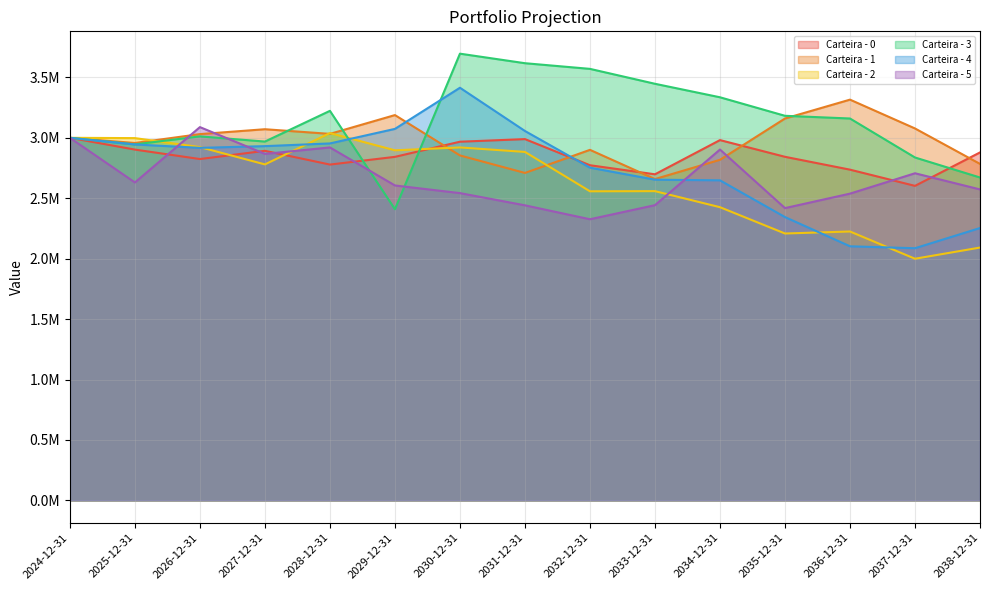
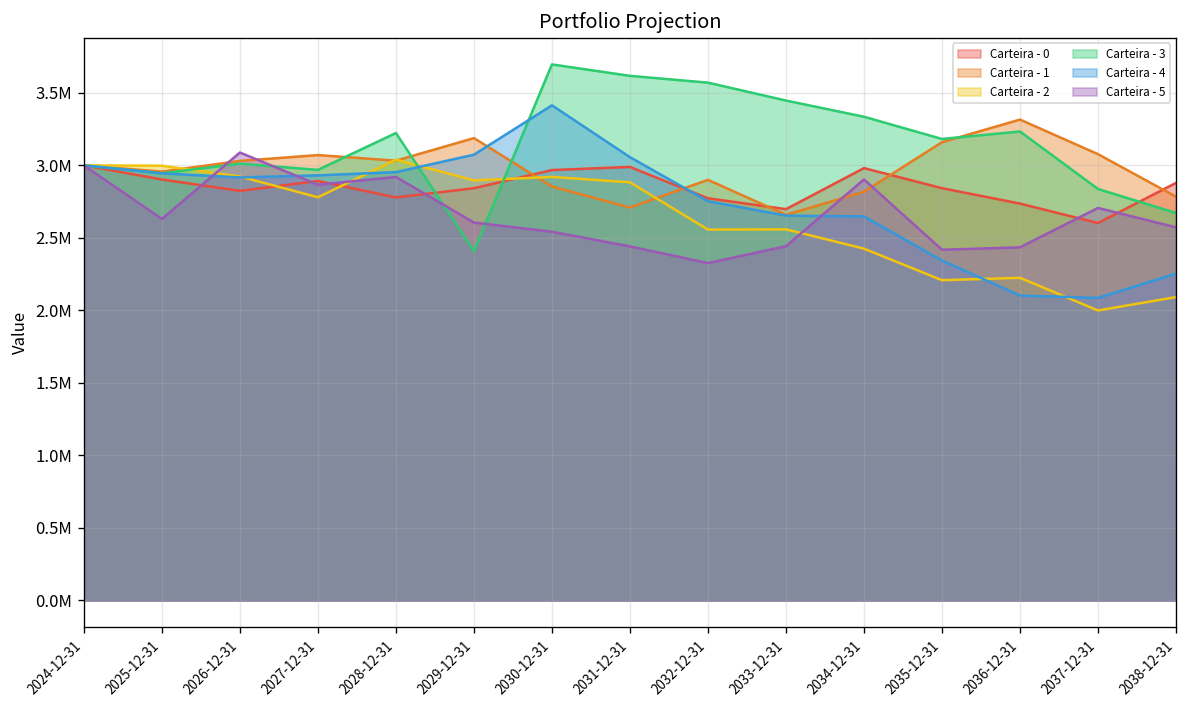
  {
    "Carteira - 3": {
      "2027-12-31": 2970000,
      "2028-12-31": 3220000,
      "2029-12-31": 2410000,
      "2030-12-31": 3700000,
      "2031-12-31": 3620000,
      "2032-12-31": 3570000,
      "2033-12-31": 3450000,
      "2034-12-31": 3340000,
      "2035-12-31": 3180000,
-     "2036-12-31": 3160000,
+     "2036-12-31": 3230000,
      "2037-12-31": 2840000,
      "2038-12-31": 2670000
    },
    "Carteira - 4": {
      "2027-12-31": 2930000,
      "2028-12-31": 2950000,
      "2029-12-31": 3070000,
      "2030-12-31": 3410000,
      "2031-12-31": 3060000,
      "2034-12-31": 2650000,
      "2035-12-31": 2340000,
      "2036-12-31": 2100000,
      "2037-12-31": 2090000,
      "2038-12-31": 2250000
    },
    "Carteira - 5": {
      "2025-12-31": 2630000,
      "2026-12-31": 3090000,
      "2027-12-31": 2870000,
      "2028-12-31": 2920000,
      "2029-12-31": 2610000,
      "2030-12-31": 2540000,
      "2031-12-31": 2440000,
      "2032-12-31": 2330000,
      "2033-12-31": 2440000,
      "2034-12-31": 2900000,
      "2035-12-31": 2420000,
-     "2036-12-31": 2540000,
+     "2036-12-31": 2440000,
      "2037-12-31": 2710000,
      "2038-12-31": 2570000
    }
  }
